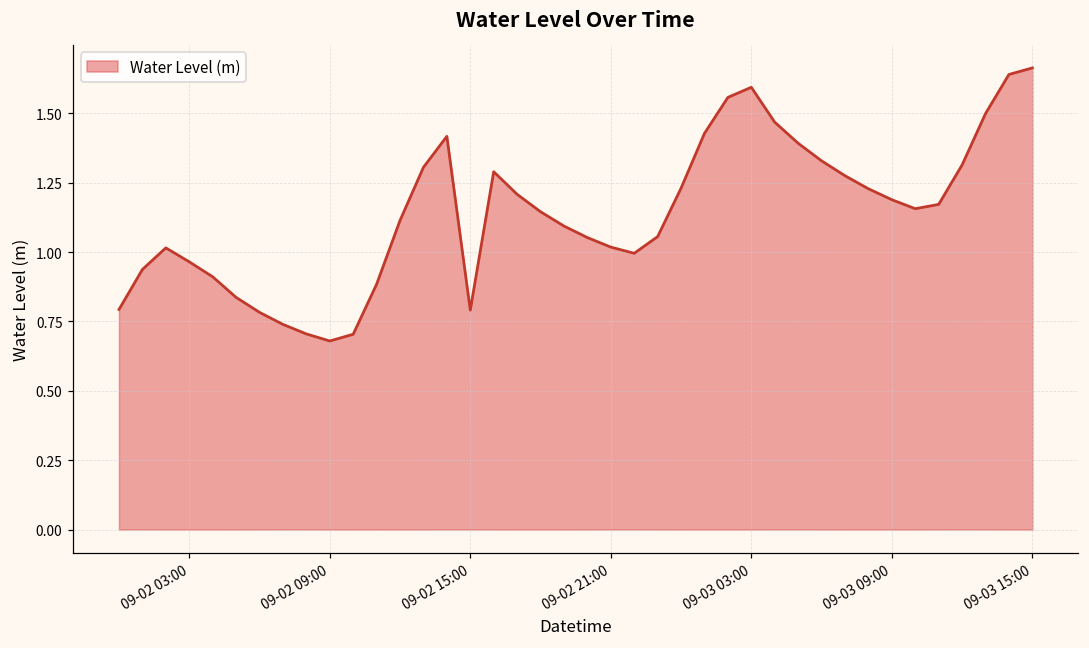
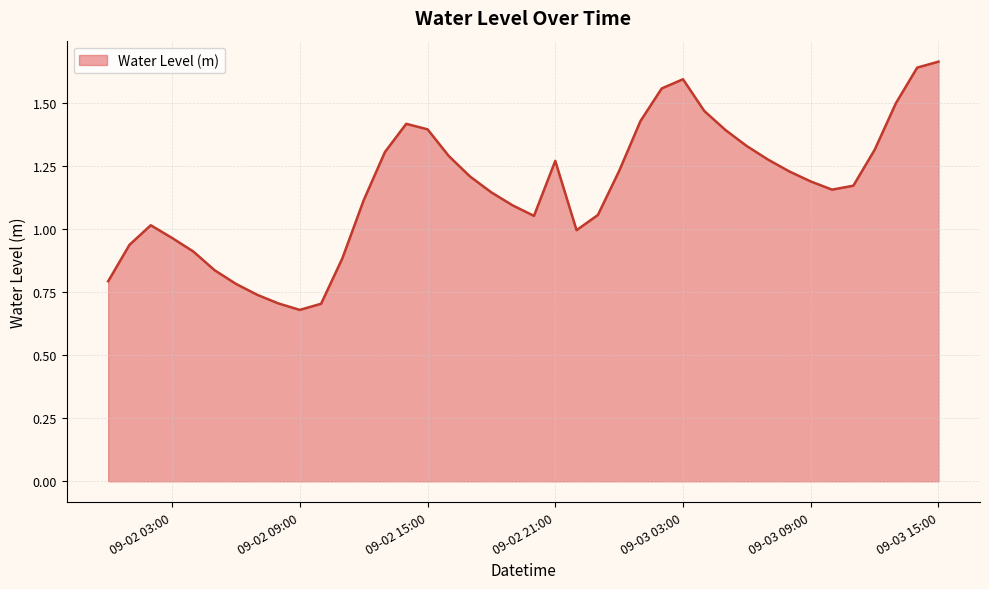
  {
    "09-02 03:00": 0.97,
    "09-02 09:00": 0.68,
-   "09-02 15:00": 0.79,
-   "09-02 21:00": 1.02,
+   "09-02 15:00": 1.40,
+   "09-02 21:00": 1.27,
    "09-03 03:00": 1.59,
    "09-03 09:00": 1.19,
    "09-03 15:00": 1.66
  }
